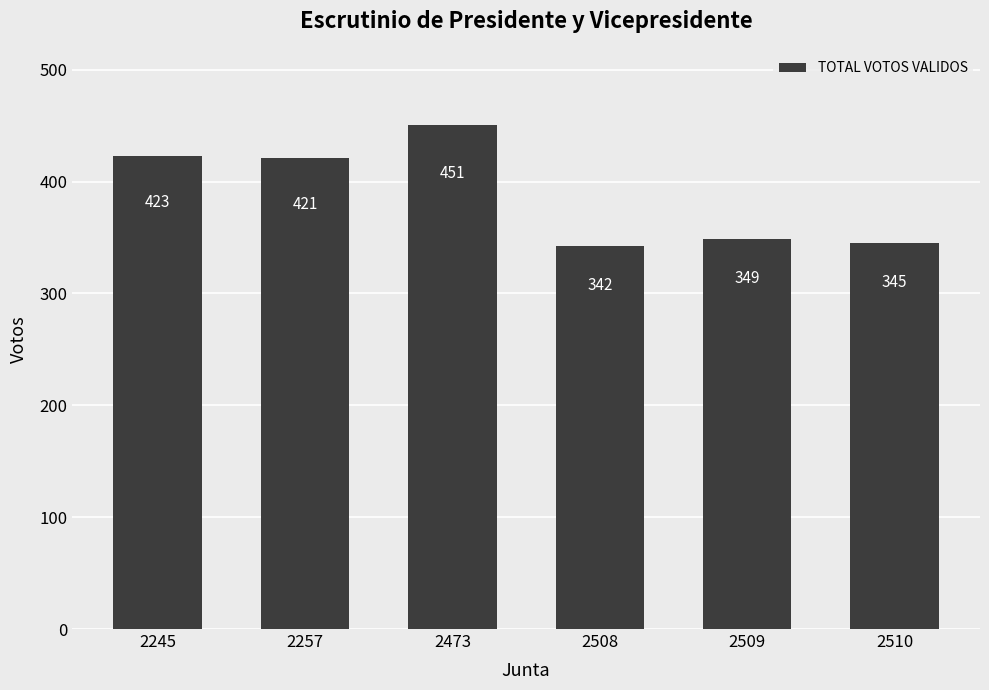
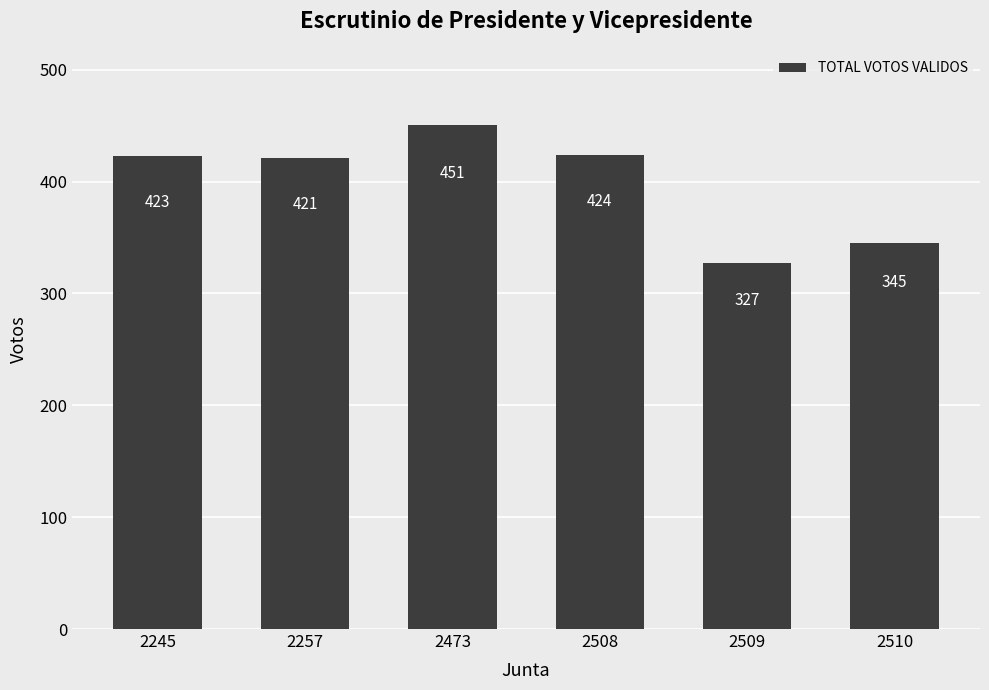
  {
    "2245": 423,
    "2257": 421,
    "2473": 451,
-   "2508": 342,
-   "2509": 349,
+   "2508": 424,
+   "2509": 327,
    "2510": 345
  }
